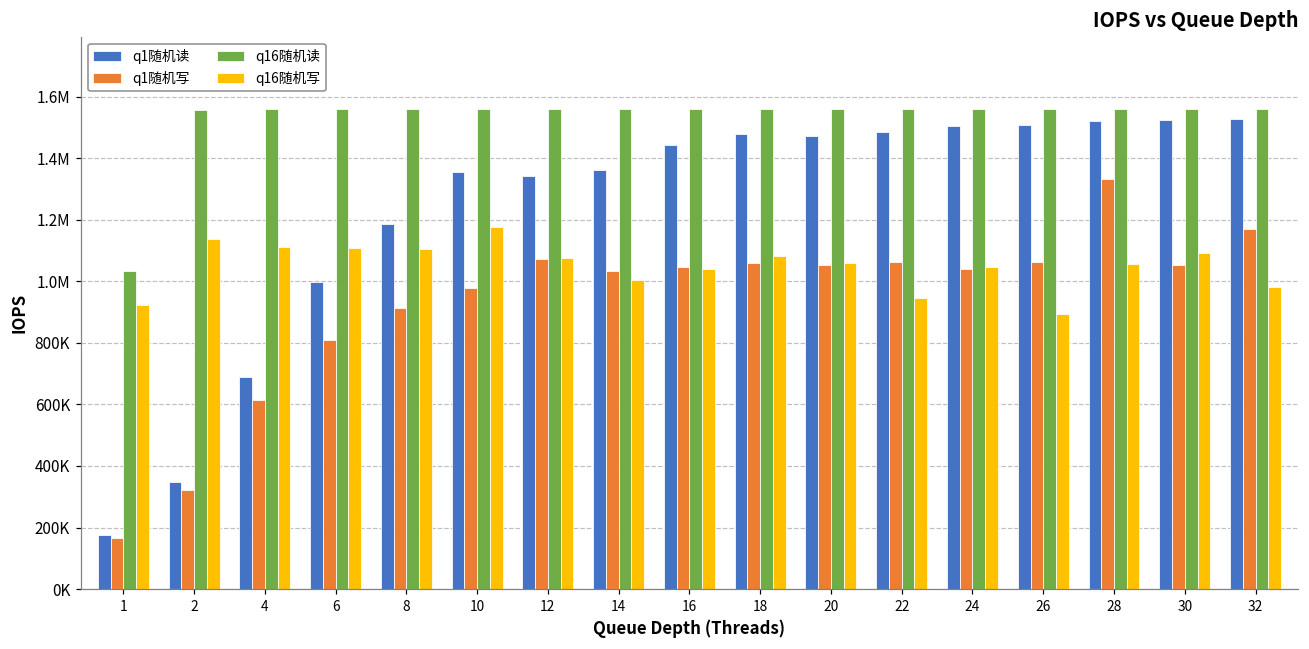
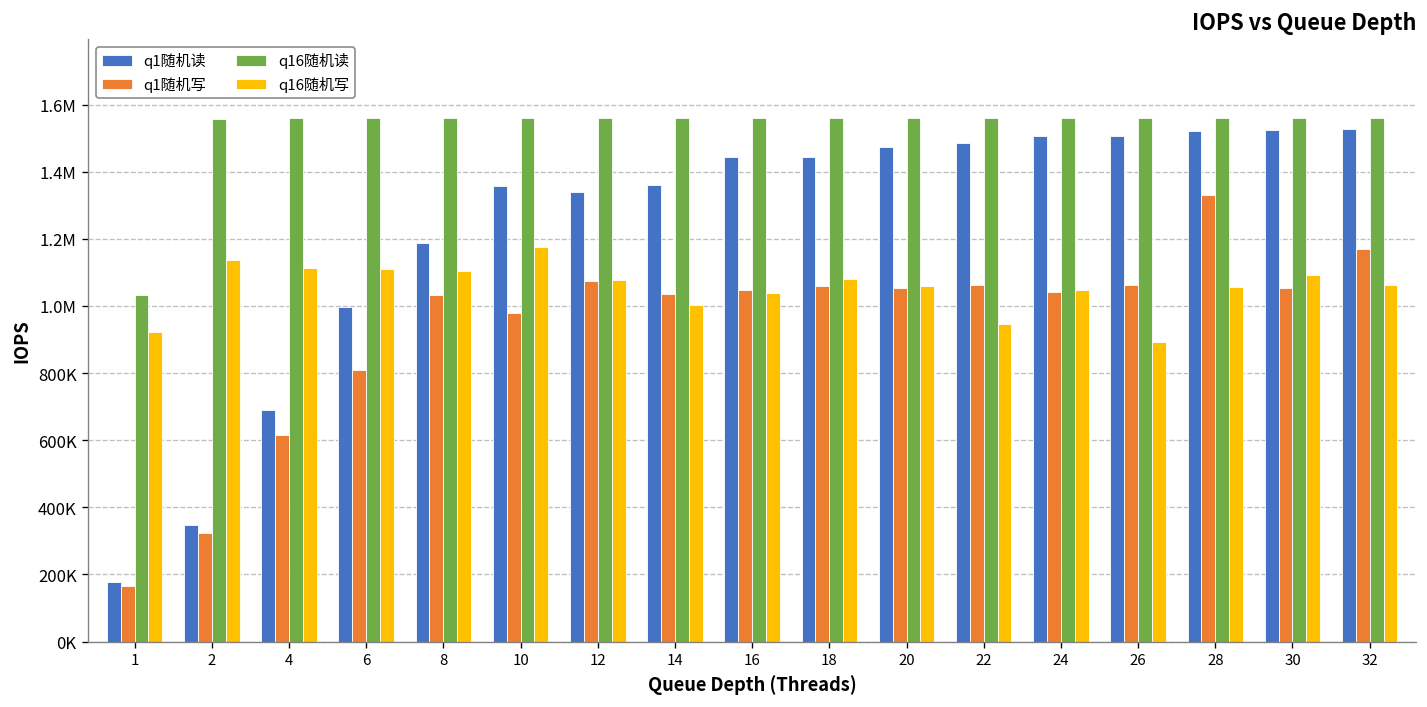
  {
    "q1随机读": {
      "1": 180000,
      "2": 350000,
      "4": 690000,
      "6": 1000000,
      "8": 1190000,
      "10": 1360000,
      "12": 1340000,
      "14": 1360000,
      "16": 1440000,
-     "18": 1480000,
+     "18": 1440000,
      "20": 1470000,
      "22": 1490000,
      "24": 1510000,
      "26": 1510000,
      "28": 1520000,
      "30": 1520000,
      "32": 1530000
    },
    "q1随机写": {
      "1": 160000,
      "2": 320000,
      "4": 610000,
      "6": 810000,
-     "8": 910000,
+     "8": 1030000,
      "10": 980000,
      "12": 1070000,
      "14": 1030000,
      "16": 1050000,
      "18": 1060000,
      "20": 1050000,
      "22": 1060000,
      "24": 1040000,
      "26": 1060000,
      "28": 1330000,
      "30": 1050000,
      "32": 1170000
    },
    "q16随机读": {
      "1": 1030000,
      "2": 1560000,
      "4": 1560000,
      "6": 1560000,
      "8": 1560000,
      "10": 1560000,
      "12": 1560000,
      "14": 1560000,
      "16": 1560000,
      "18": 1560000,
      "20": 1560000,
      "22": 1560000,
      "24": 1560000,
      "26": 1560000,
      "28": 1560000,
      "30": 1560000,
      "32": 1560000
    },
    "q16随机写": {
      "1": 920000,
      "2": 1140000,
      "4": 1110000,
      "6": 1110000,
      "8": 1100000,
      "10": 1180000,
      "12": 1080000,
      "14": 1000000,
      "16": 1040000,
      "18": 1080000,
      "20": 1060000,
      "22": 950000,
      "24": 1050000,
      "26": 890000,
      "28": 1060000,
      "30": 1090000,
-     "32": 980000
+     "32": 1060000
    }
  }
